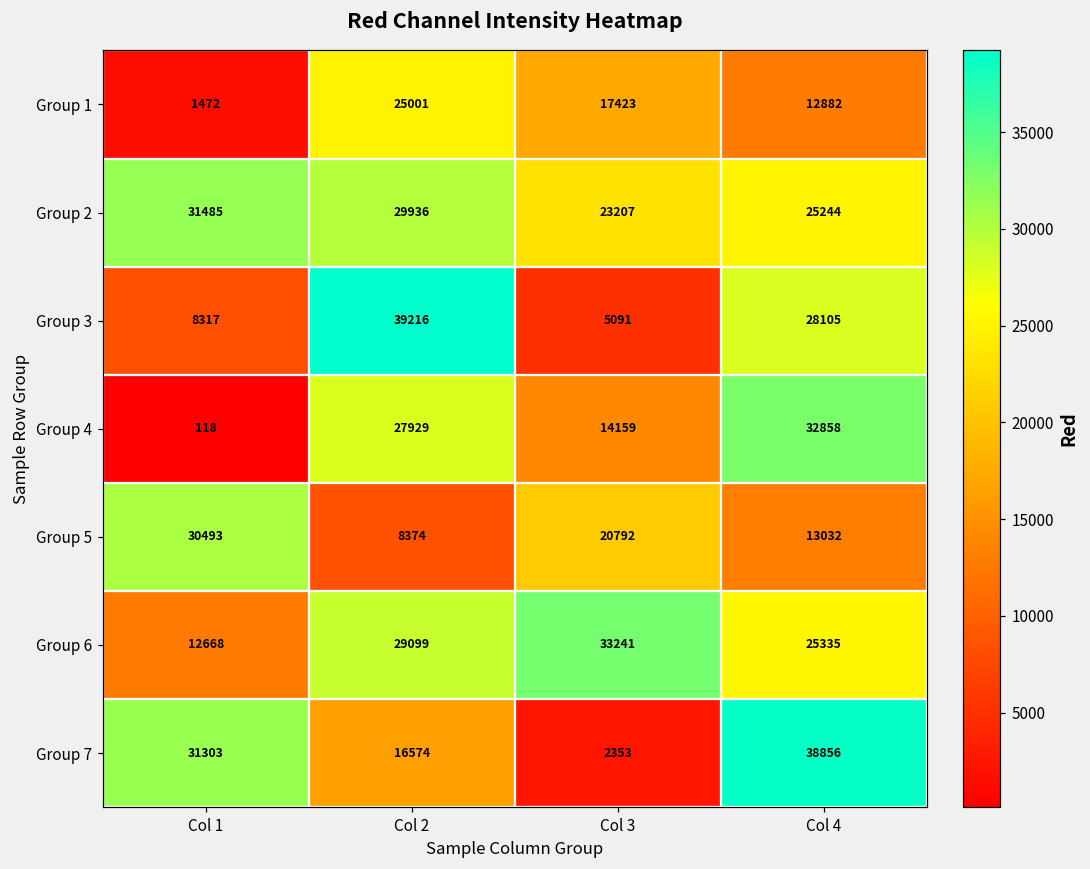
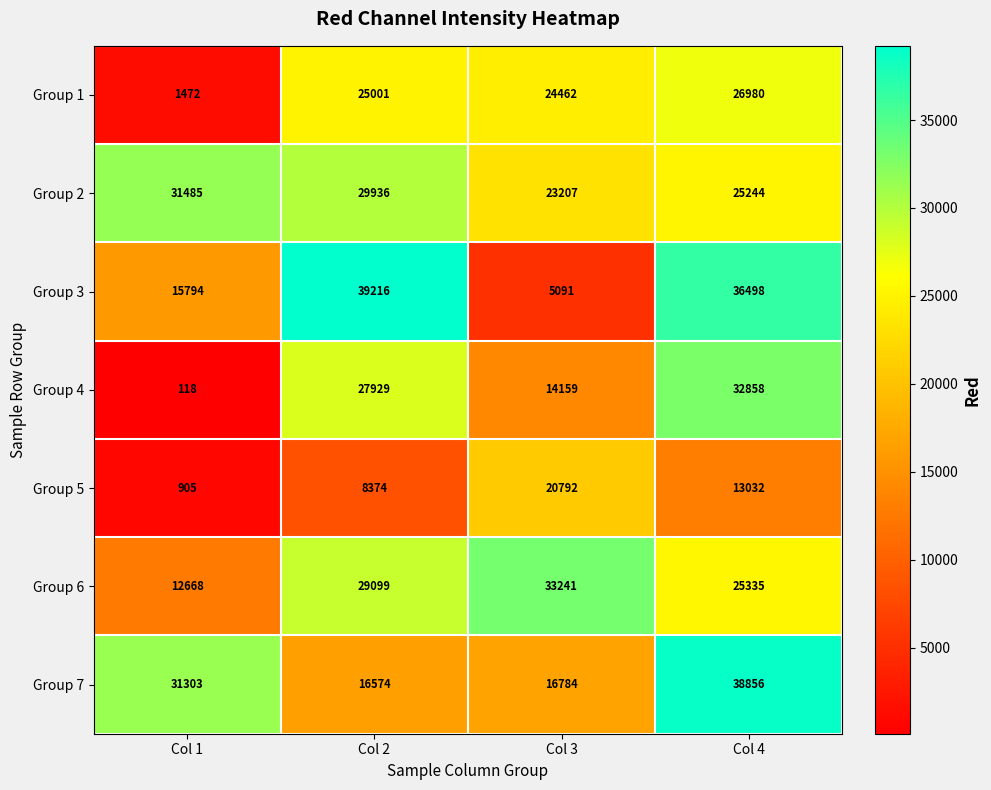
  {
    "Group 1": {
      "Col 1": 1472,
      "Col 2": 25001,
-     "Col 3": 17423,
-     "Col 4": 12882
+     "Col 3": 24462,
+     "Col 4": 26980
    },
    "Group 2": {
      "Col 1": 31485,
      "Col 2": 29936,
      "Col 3": 23207,
      "Col 4": 25244
    },
    "Group 3": {
-     "Col 1": 8317,
+     "Col 1": 15794,
      "Col 2": 39216,
      "Col 3": 5091,
-     "Col 4": 28105
+     "Col 4": 36498
    },
    "Group 4": {
      "Col 1": 118,
      "Col 2": 27929,
      "Col 3": 14159,
      "Col 4": 32858
    },
    "Group 5": {
-     "Col 1": 30493,
+     "Col 1": 905,
      "Col 2": 8374,
      "Col 3": 20792,
      "Col 4": 13032
    },
    "Group 6": {
      "Col 1": 12668,
      "Col 2": 29099,
      "Col 3": 33241,
      "Col 4": 25335
    },
    "Group 7": {
      "Col 1": 31303,
      "Col 2": 16574,
-     "Col 3": 2353,
+     "Col 3": 16784,
      "Col 4": 38856
    }
  }
